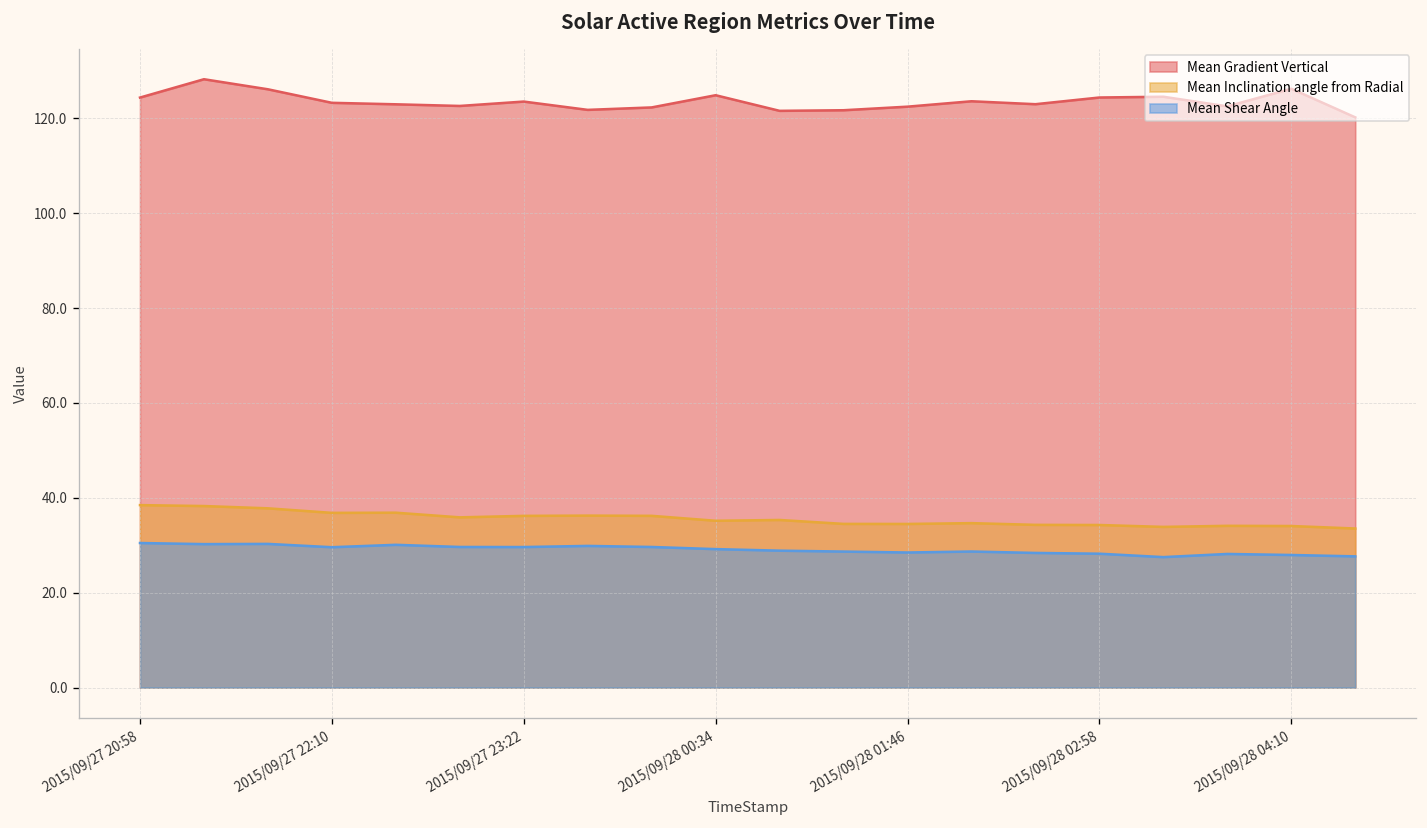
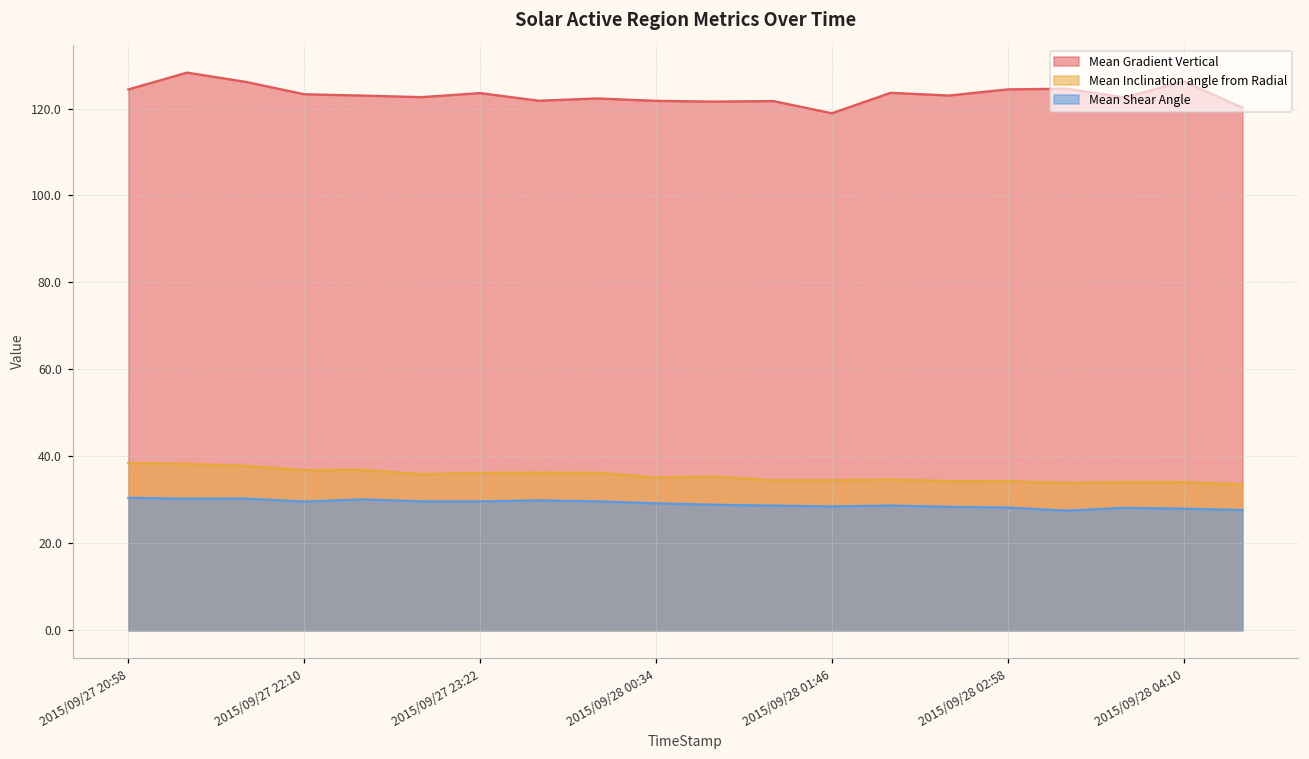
  {
    "Mean Gradient Vertical": {
      "2015/09/27 20:58": 124,
      "2015/09/27 22:10": 123,
      "2015/09/27 23:22": 124,
-     "2015/09/28 00:34": 125,
-     "2015/09/28 01:46": 122,
+     "2015/09/28 00:34": 122,
+     "2015/09/28 01:46": 119,
      "2015/09/28 02:58": 124
    },
    "Mean Inclination angle from Radial": {
      "2015/09/27 20:58": 38,
      "2015/09/27 22:10": 37,
      "2015/09/27 23:22": 36,
      "2015/09/28 00:34": 35,
      "2015/09/28 01:46": 34,
      "2015/09/28 02:58": 34,
      "2015/09/28 04:10": 34
    },
    "Mean Shear Angle": {
      "2015/09/27 20:58": 30,
      "2015/09/27 22:10": 30,
      "2015/09/27 23:22": 30,
      "2015/09/28 00:34": 29,
      "2015/09/28 01:46": 28,
      "2015/09/28 02:58": 28,
      "2015/09/28 04:10": 28
    }
  }
